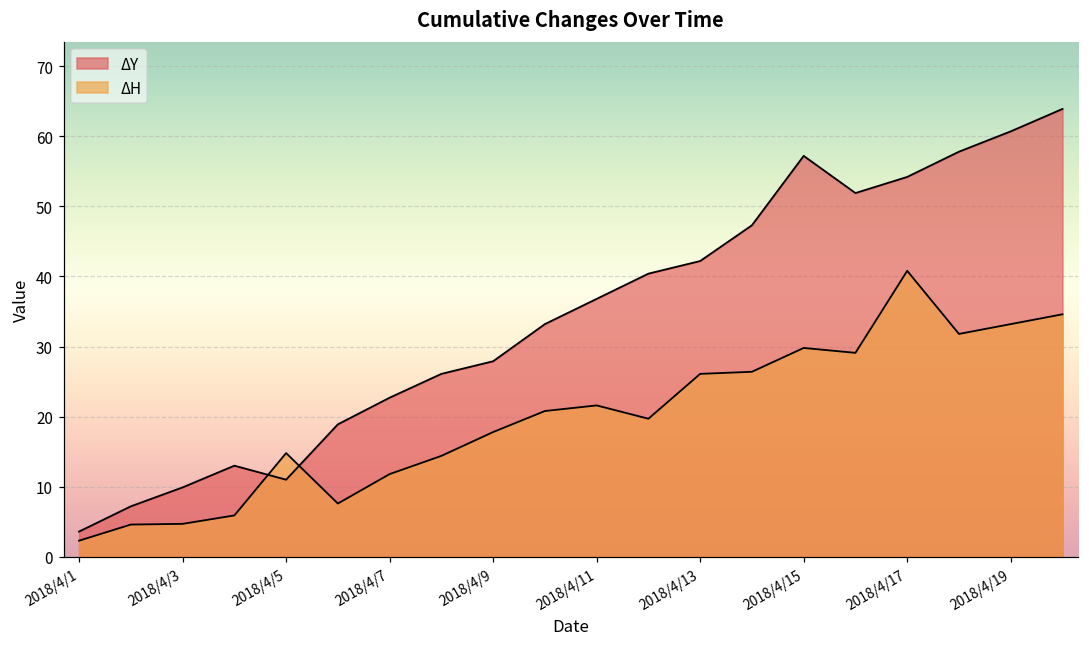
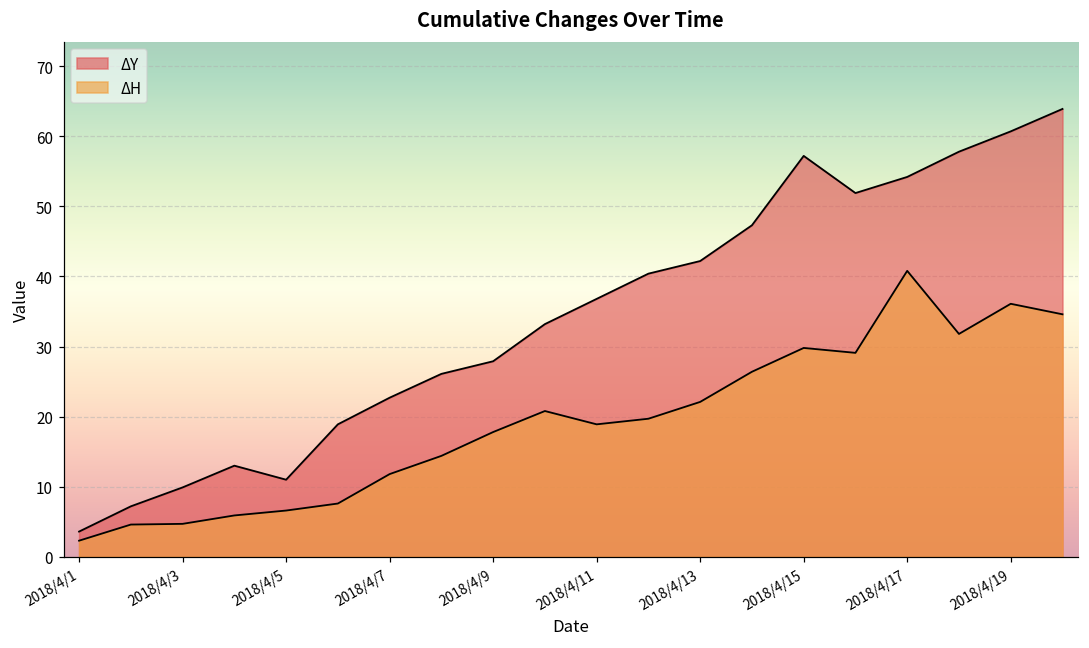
  {
    "ΔY": {
      "2018/4/1": 4,
      "2018/4/3": 10,
      "2018/4/5": 11,
      "2018/4/7": 23,
      "2018/4/9": 28,
      "2018/4/11": 37,
      "2018/4/13": 42,
      "2018/4/15": 57,
      "2018/4/17": 54,
      "2018/4/19": 61
    },
    "ΔH": {
      "2018/4/1": 2,
      "2018/4/3": 5,
-     "2018/4/5": 15,
+     "2018/4/5": 7,
      "2018/4/7": 12,
      "2018/4/9": 18,
-     "2018/4/11": 22,
-     "2018/4/13": 26,
+     "2018/4/11": 19,
+     "2018/4/13": 22,
      "2018/4/15": 30,
      "2018/4/17": 41,
-     "2018/4/19": 33
+     "2018/4/19": 36
    }
  }
